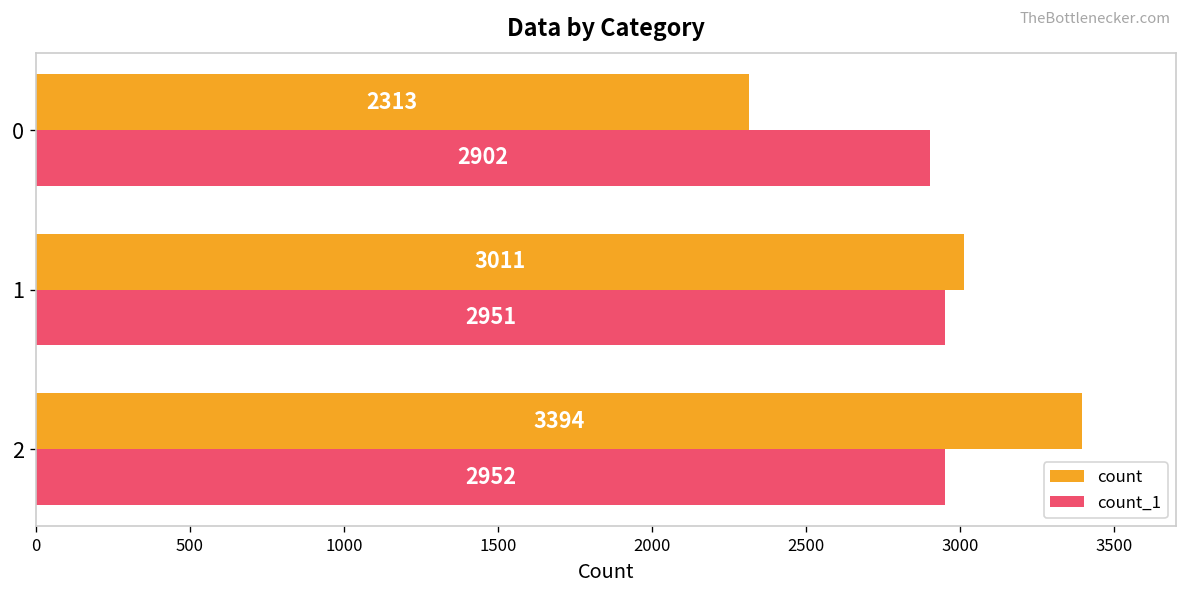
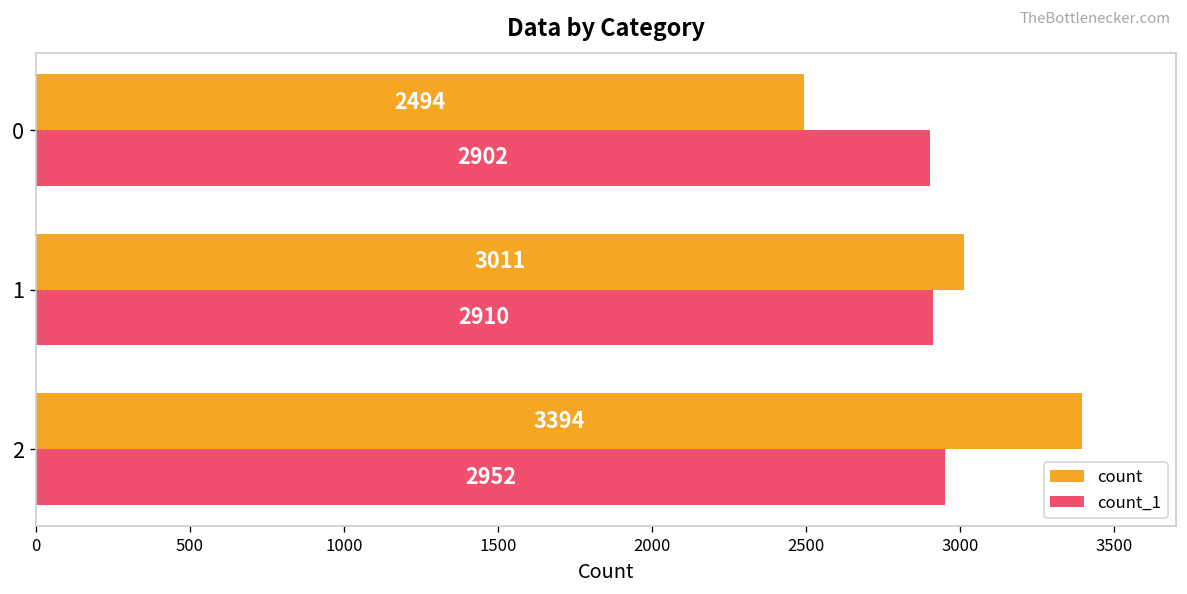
  {
    "count": {
-     "0": 2313,
+     "0": 2494,
      "1": 3011,
      "2": 3394
    },
    "count_1": {
      "0": 2902,
-     "1": 2951,
+     "1": 2910,
      "2": 2952
    }
  }
